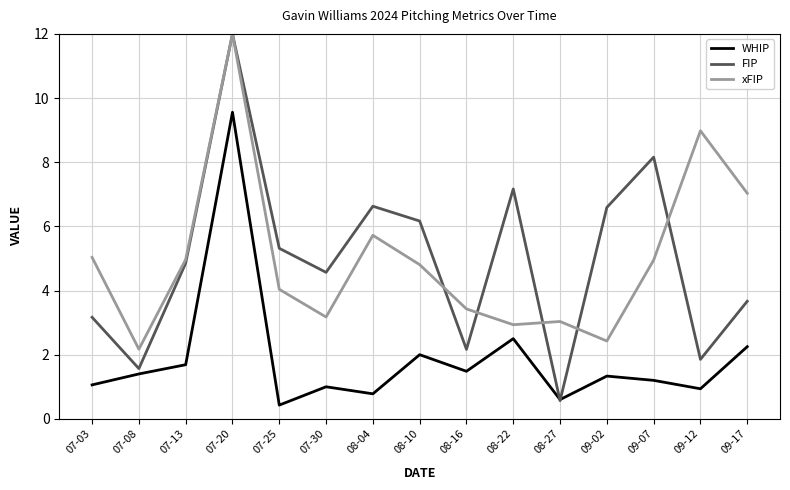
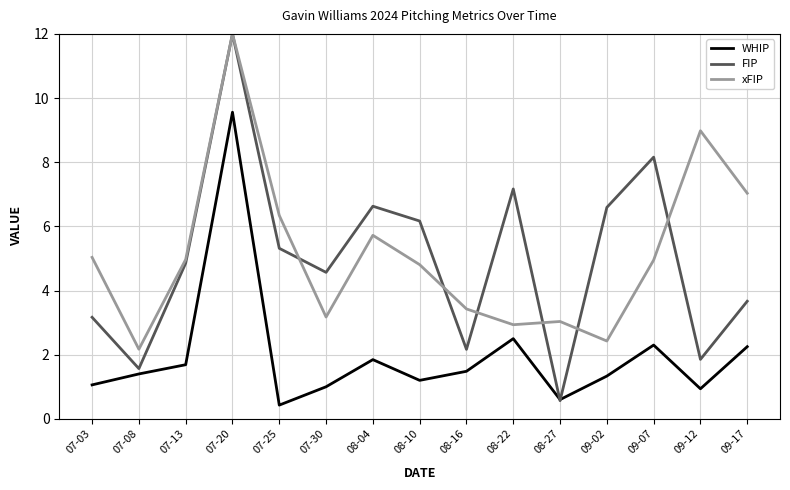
  {
    "WHIP": {
      "07-03": 1.1,
      "07-08": 1.4,
      "07-13": 1.7,
      "07-20": 9.6,
      "07-25": 0.4,
      "07-30": 1.0,
-     "08-04": 0.8,
-     "08-10": 2.0,
+     "08-04": 1.8,
+     "08-10": 1.2,
      "08-16": 1.5,
      "08-22": 2.5,
      "09-02": 1.3,
-     "09-07": 1.2,
+     "09-07": 2.3,
      "09-12": 0.9,
      "09-17": 2.3
    },
    "FIP": {
      "07-03": 3.2,
      "07-08": 1.6,
      "07-13": 4.9,
      "07-25": 5.3,
      "07-30": 4.6,
      "08-04": 6.6,
      "08-10": 6.2,
      "08-16": 2.2,
      "08-22": 7.2,
      "09-02": 6.6,
      "09-07": 8.2,
      "09-12": 1.9,
      "09-17": 3.7
    },
    "xFIP": {
      "07-03": 5.0,
      "07-08": 2.2,
      "07-13": 5.0,
-     "07-25": 4.0,
+     "07-25": 6.3,
      "07-30": 3.2,
      "08-04": 5.7,
      "08-10": 4.8,
      "08-16": 3.4,
      "08-22": 2.9,
      "08-27": 3.0,
      "09-02": 2.4,
      "09-07": 4.9,
      "09-12": 9.0,
      "09-17": 7.0
    }
  }
